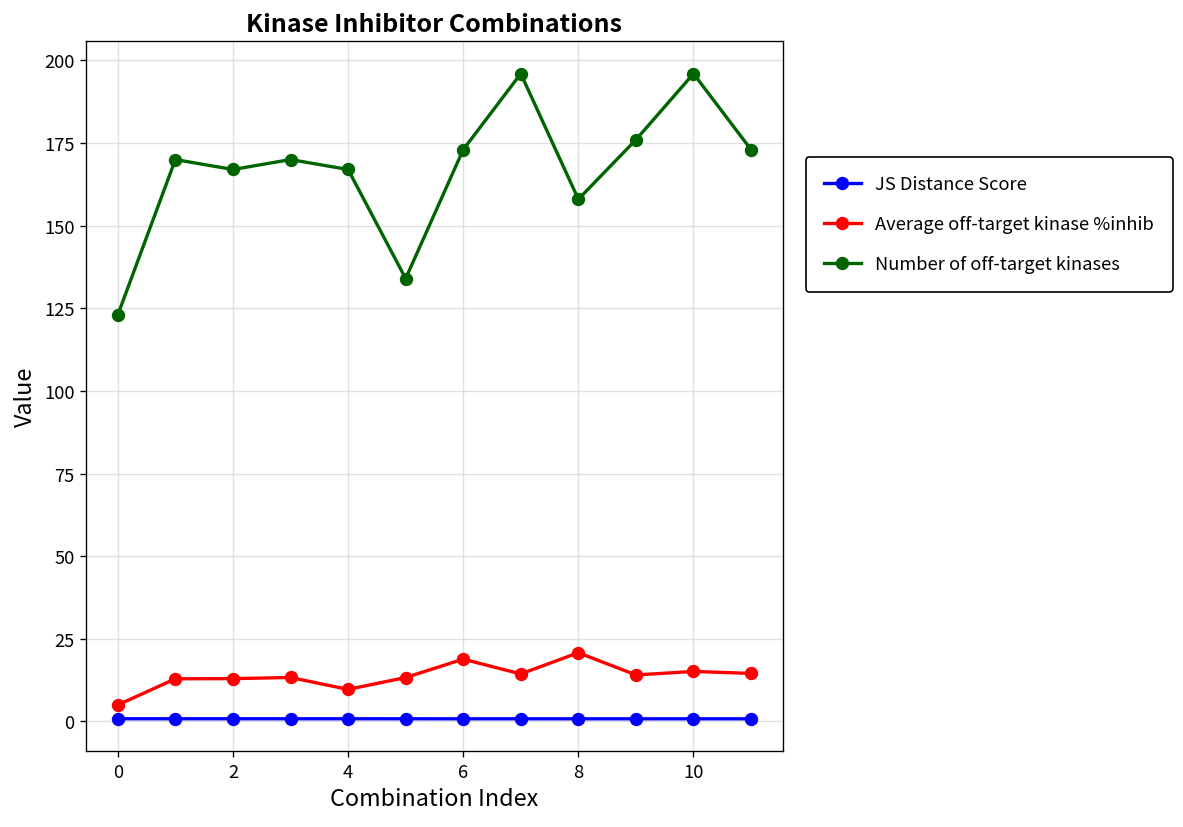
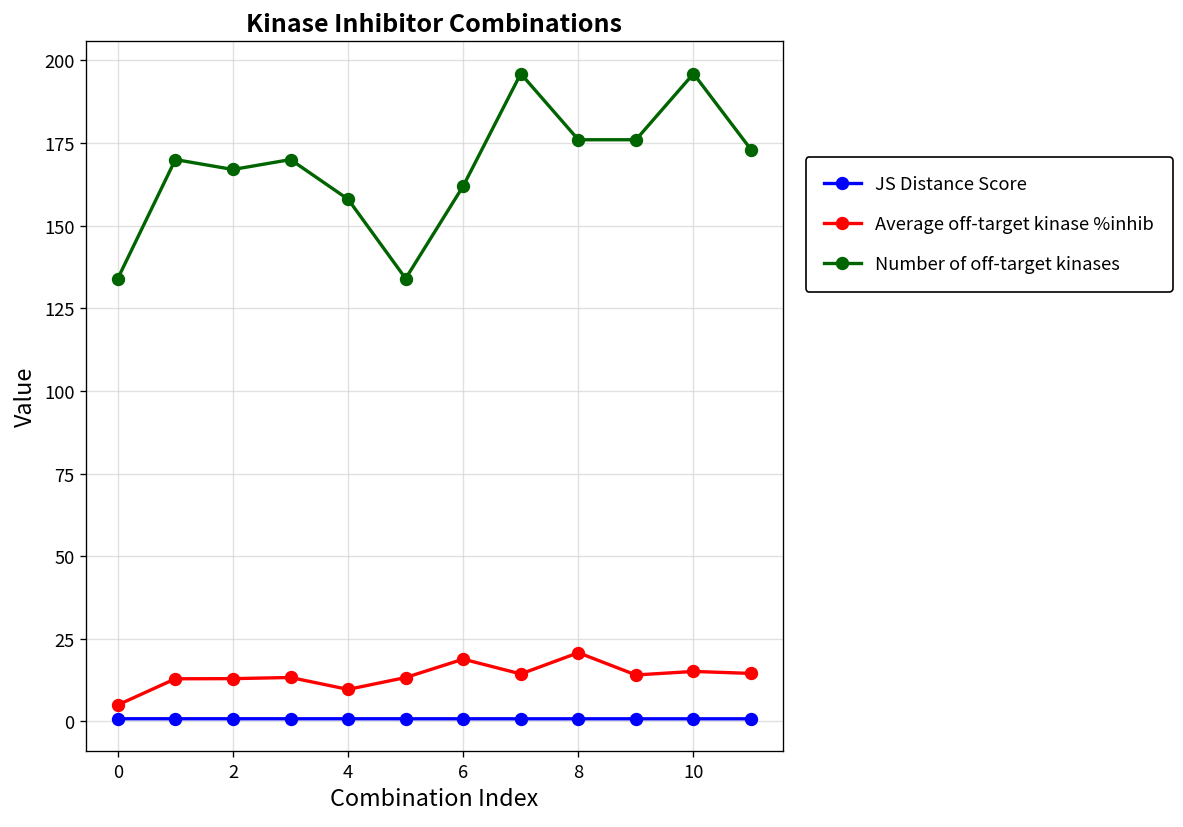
  {
    "JS Distance Score": {
      "0": 1,
      "2": 1,
      "4": 1,
      "6": 1,
      "8": 1,
      "10": 1
    },
    "Average off-target kinase %inhib": {
      "0": 5,
      "2": 13,
      "4": 10,
      "6": 19,
      "8": 21,
      "10": 15
    },
    "Number of off-target kinases": {
-     "0": 123,
+     "0": 134,
      "2": 167,
-     "4": 167,
-     "6": 173,
-     "8": 158,
+     "4": 158,
+     "6": 162,
+     "8": 176,
      "10": 196
    }
  }
